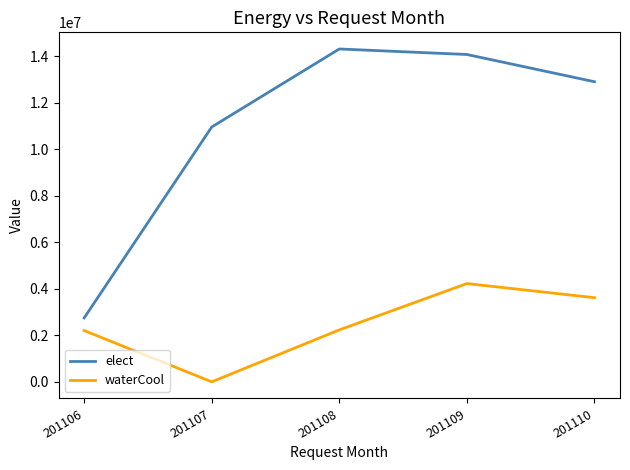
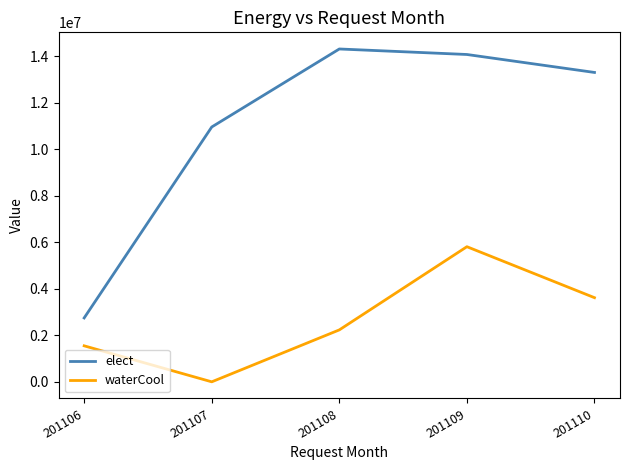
  {
    "elect": {
      "201106": 2700000,
      "201107": 11000000,
      "201108": 14300000,
      "201109": 14100000,
-     "201110": 12900000
+     "201110": 13300000
    },
    "waterCool": {
-     "201106": 2200000,
+     "201106": 1500000,
      "201107": 0,
      "201108": 2200000,
-     "201109": 4200000,
+     "201109": 5800000,
      "201110": 3600000
    }
  }
